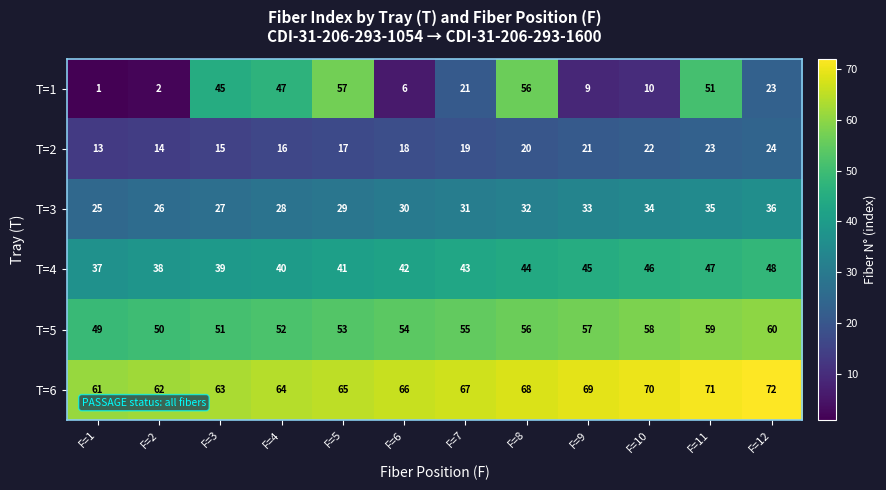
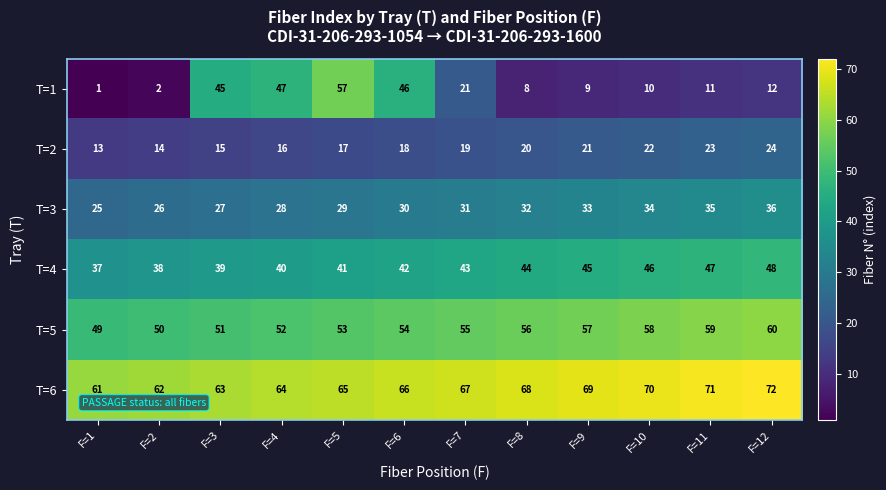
  {
    "T=1": {
      "F=1": 1,
      "F=2": 2,
      "F=3": 45,
      "F=4": 47,
      "F=5": 57,
-     "F=6": 6,
+     "F=6": 46,
      "F=7": 21,
-     "F=8": 56,
+     "F=8": 8,
      "F=9": 9,
      "F=10": 10,
-     "F=11": 51,
-     "F=12": 23
+     "F=11": 11,
+     "F=12": 12
    },
    "T=2": {
      "F=1": 13,
      "F=2": 14,
      "F=3": 15,
      "F=4": 16,
      "F=5": 17,
      "F=6": 18,
      "F=7": 19,
      "F=8": 20,
      "F=9": 21,
      "F=10": 22,
      "F=11": 23,
      "F=12": 24
    },
    "T=3": {
      "F=1": 25,
      "F=2": 26,
      "F=3": 27,
      "F=4": 28,
      "F=5": 29,
      "F=6": 30,
      "F=7": 31,
      "F=8": 32,
      "F=9": 33,
      "F=10": 34,
      "F=11": 35,
      "F=12": 36
    },
    "T=4": {
      "F=1": 37,
      "F=2": 38,
      "F=3": 39,
      "F=4": 40,
      "F=5": 41,
      "F=6": 42,
      "F=7": 43,
      "F=8": 44,
      "F=9": 45,
      "F=10": 46,
      "F=11": 47,
      "F=12": 48
    },
    "T=5": {
      "F=1": 49,
      "F=2": 50,
      "F=3": 51,
      "F=4": 52,
      "F=5": 53,
      "F=6": 54,
      "F=7": 55,
      "F=8": 56,
      "F=9": 57,
      "F=10": 58,
      "F=11": 59,
      "F=12": 60
    },
    "T=6": {
      "F=3": 63,
      "F=4": 64,
      "F=5": 65,
      "F=6": 66,
      "F=7": 67,
      "F=8": 68,
      "F=9": 69,
      "F=10": 70,
      "F=11": 71,
      "F=12": 72
    }
  }
